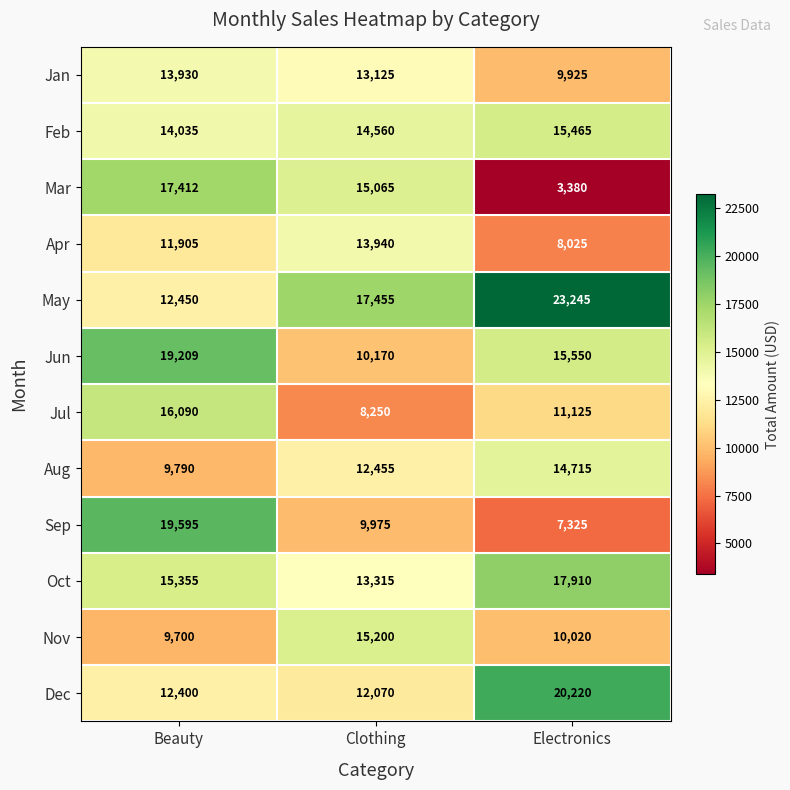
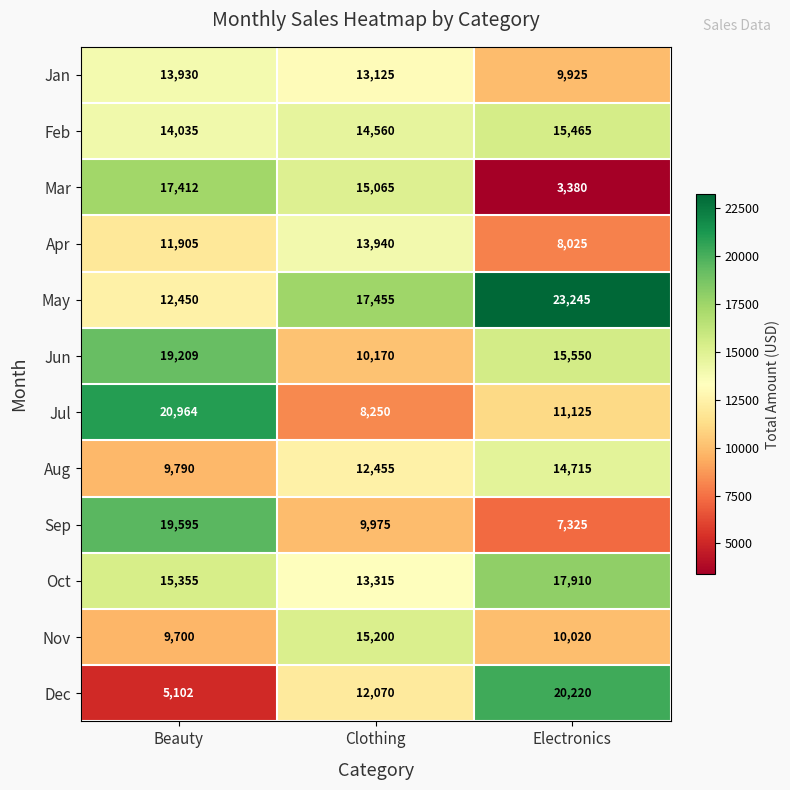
  {
    "Jan": {
      "Beauty": "13,930",
      "Clothing": "13,125",
      "Electronics": "9,925"
    },
    "Feb": {
      "Beauty": "14,035",
      "Clothing": "14,560",
      "Electronics": "15,465"
    },
    "Mar": {
      "Beauty": "17,412",
      "Clothing": "15,065",
      "Electronics": "3,380"
    },
    "Apr": {
      "Beauty": "11,905",
      "Clothing": "13,940",
      "Electronics": "8,025"
    },
    "May": {
      "Beauty": "12,450",
      "Clothing": "17,455",
      "Electronics": "23,245"
    },
    "Jun": {
      "Beauty": "19,209",
      "Clothing": "10,170",
      "Electronics": "15,550"
    },
    "Jul": {
-     "Beauty": "16,090",
+     "Beauty": "20,964",
      "Clothing": "8,250",
      "Electronics": "11,125"
    },
    "Aug": {
      "Beauty": "9,790",
      "Clothing": "12,455",
      "Electronics": "14,715"
    },
    "Sep": {
      "Beauty": "19,595",
      "Clothing": "9,975",
      "Electronics": "7,325"
    },
    "Oct": {
      "Beauty": "15,355",
      "Clothing": "13,315",
      "Electronics": "17,910"
    },
    "Nov": {
      "Beauty": "9,700",
      "Clothing": "15,200",
      "Electronics": "10,020"
    },
    "Dec": {
-     "Beauty": "12,400",
+     "Beauty": "5,102",
      "Clothing": "12,070",
      "Electronics": "20,220"
    }
  }
